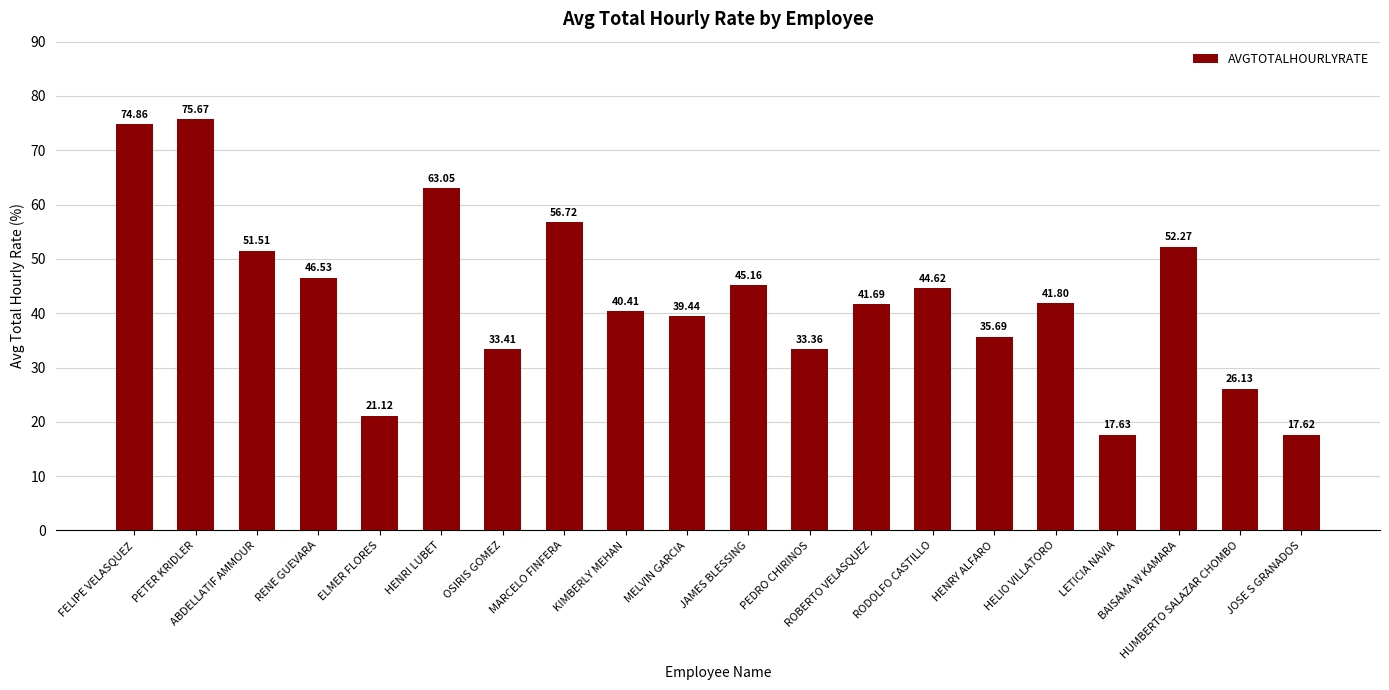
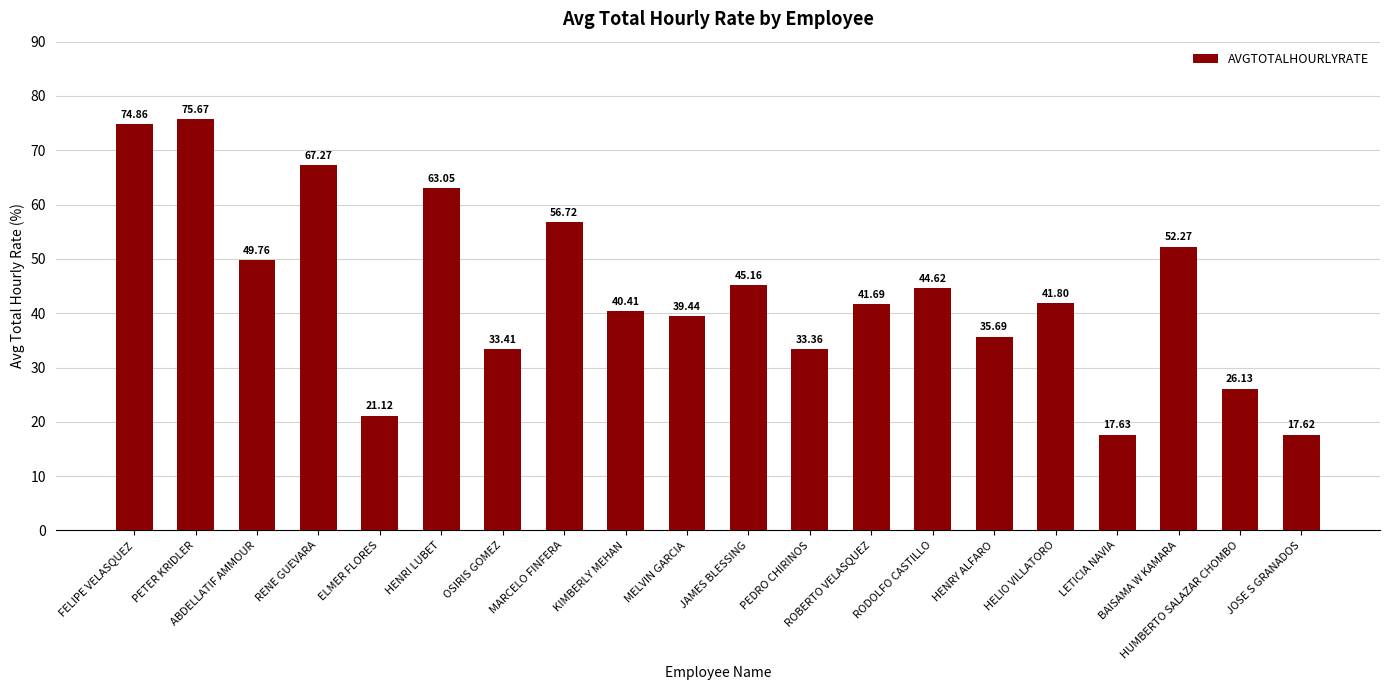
  {
    "FELIPE VELASQUEZ": 74.86,
    "PETER KRIDLER": 75.67,
-   "ABDELLATIF AMMOUR": 51.51,
-   "RENE GUEVARA": 46.53,
+   "ABDELLATIF AMMOUR": 49.76,
+   "RENE GUEVARA": 67.27,
    "ELMER FLORES": 21.12,
    "HENRI LUBET": 63.05,
    "OSIRIS GOMEZ": 33.41,
    "MARCELO FINFERA": 56.72,
    "KIMBERLY MEHAN": 40.41,
    "MELVIN GARCIA": 39.44,
    "JAMES BLESSING": 45.16,
    "PEDRO CHIRINOS": 33.36,
    "ROBERTO VELASQUEZ": 41.69,
    "RODOLFO CASTILLO": 44.62,
    "HENRY ALFARO": 35.69,
    "HELIO VILLATORO": 41.80,
    "LETICIA NAVIA": 17.63,
    "BAISAMA W KAMARA": 52.27,
    "HUMBERTO SALAZAR CHOMBO": 26.13,
    "JOSE S GRANADOS": 17.62
  }
